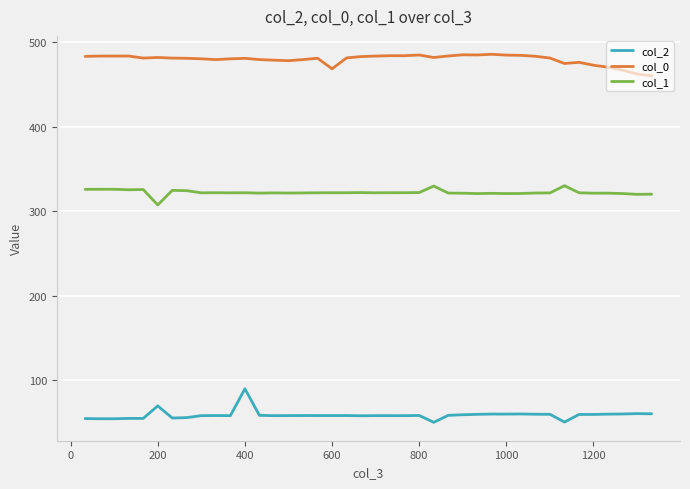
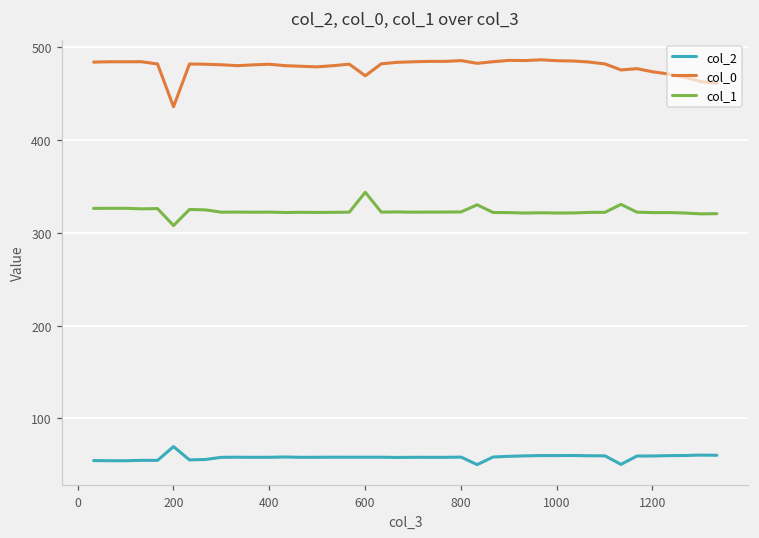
  {
    "col_2": {
      "200": 70,
-     "400": 90,
+     "400": 60,
      "600": 60
    },
    "col_0": {
-     "200": 480,
+     "200": 440,
      "400": 480,
      "600": 470
    },
    "col_1": {
      "200": 310,
      "400": 320,
-     "600": 320
+     "600": 340
    }
  }
